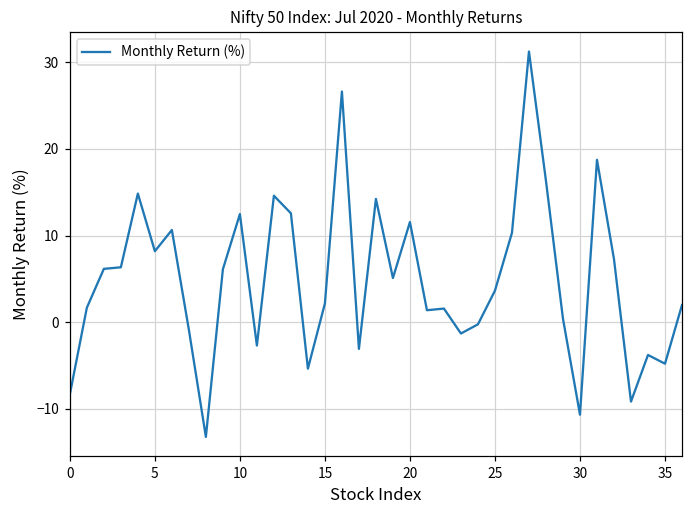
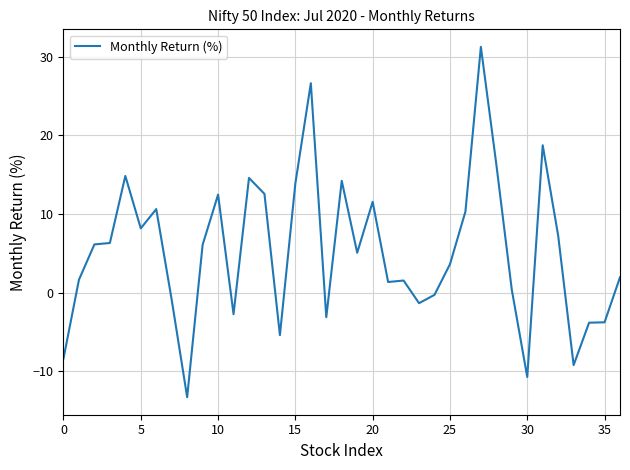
  {
    "0": -8,
    "5": 8,
    "10": 12,
-   "15": 2,
+   "15": 14,
    "20": 12,
    "25": 4,
    "30": -11,
-   "35": -5
+   "35": -4
  }
